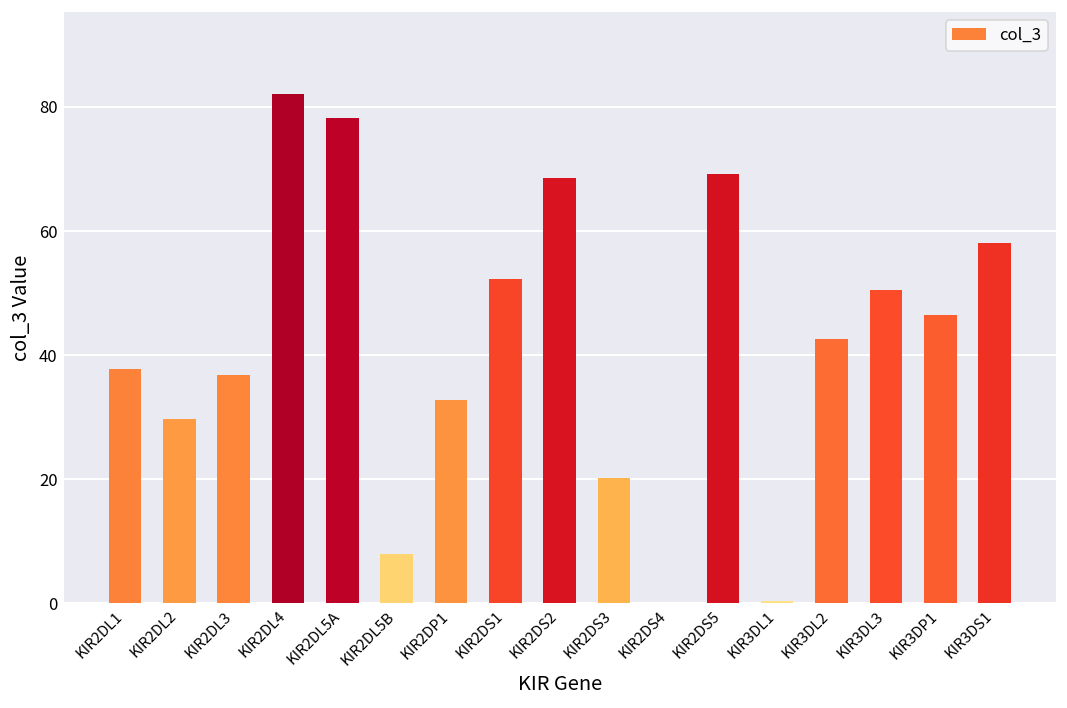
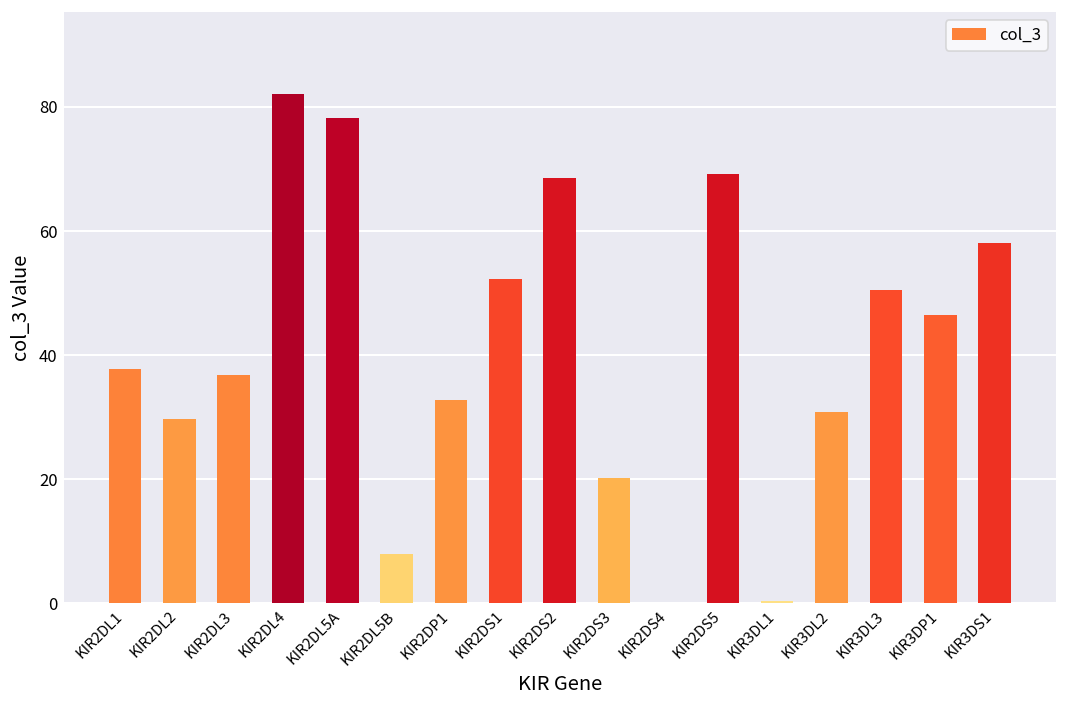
  {
    "KIR2DL1": 38,
    "KIR2DL2": 30,
    "KIR2DL3": 37,
    "KIR2DL4": 82,
    "KIR2DL5A": 78,
    "KIR2DL5B": 8,
    "KIR2DP1": 33,
    "KIR2DS1": 52,
    "KIR2DS2": 69,
    "KIR2DS3": 20,
    "KIR2DS4": 0,
    "KIR2DS5": 69,
-   "KIR3DL2": 43,
+   "KIR3DL2": 31,
    "KIR3DL3": 50,
    "KIR3DP1": 46,
    "KIR3DS1": 58
  }
